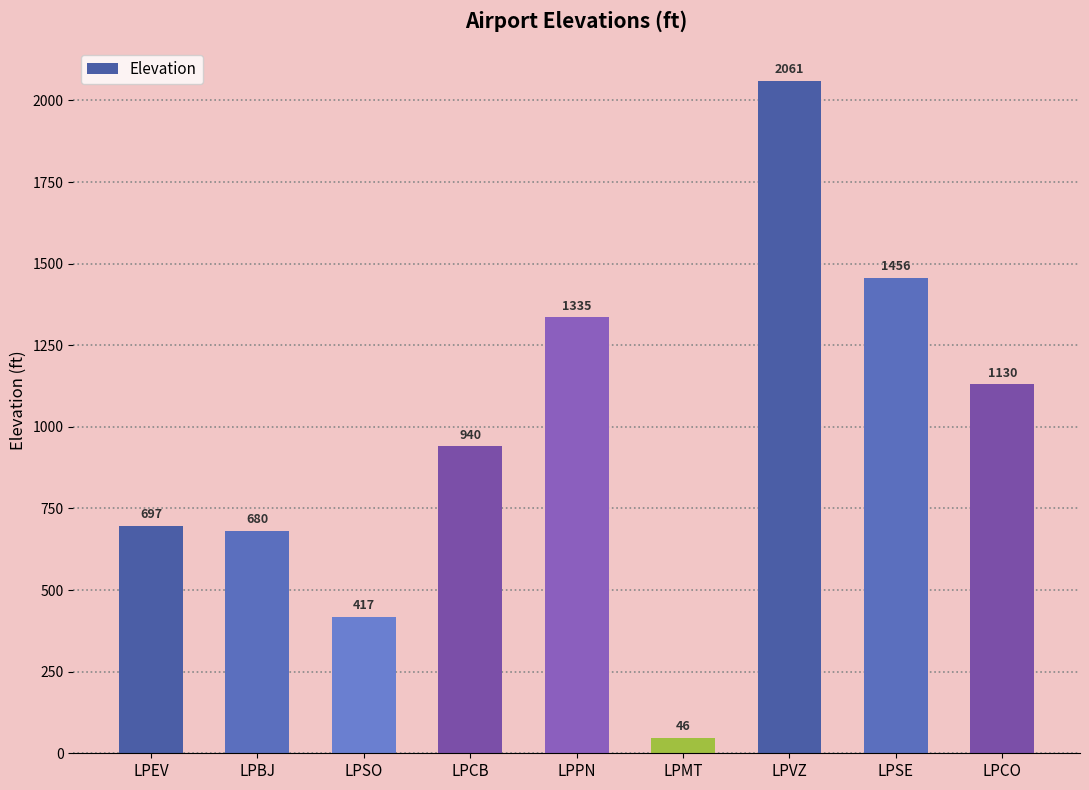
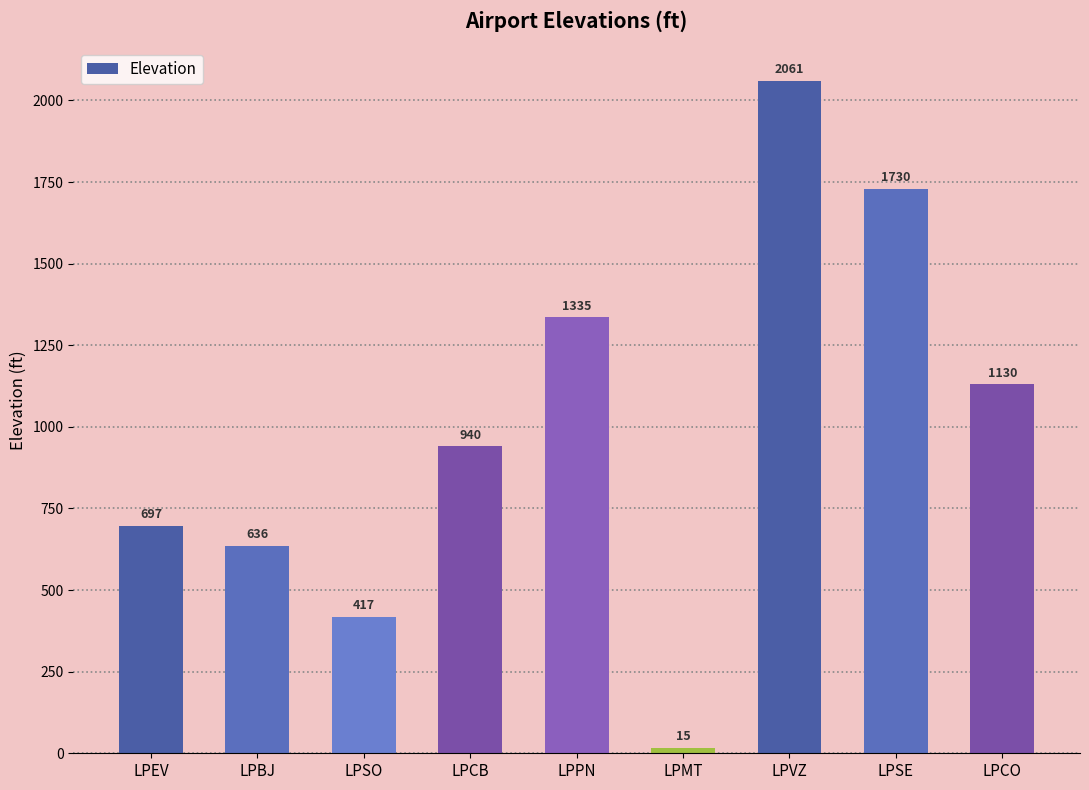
  {
    "LPEV": 697,
-   "LPBJ": 680,
+   "LPBJ": 636,
    "LPSO": 417,
    "LPCB": 940,
    "LPPN": 1335,
-   "LPMT": 46,
+   "LPMT": 15,
    "LPVZ": 2061,
-   "LPSE": 1456,
+   "LPSE": 1730,
    "LPCO": 1130
  }
